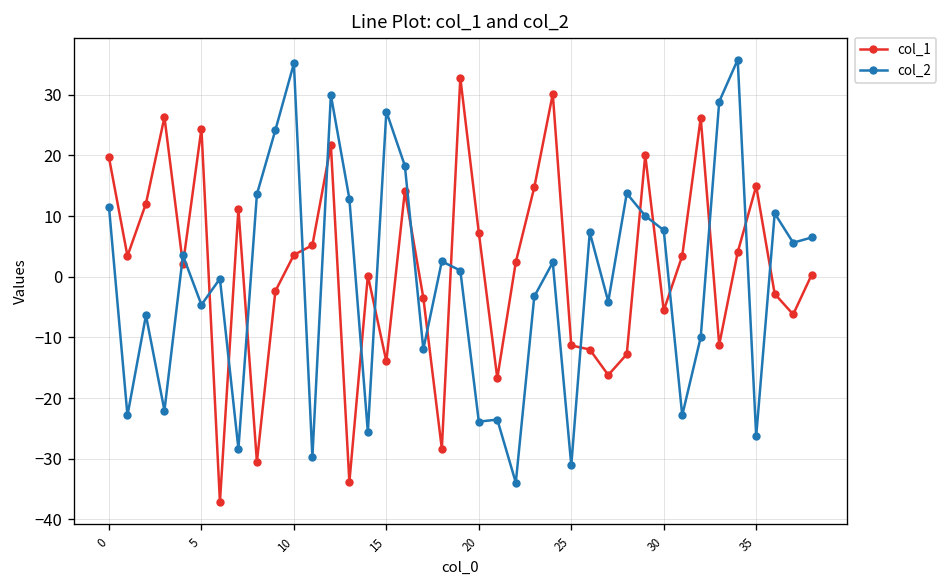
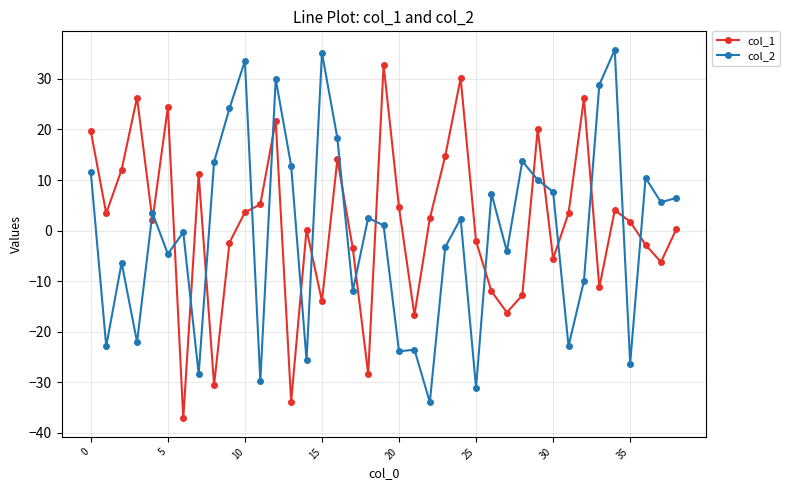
  {
    "col_1": {
      "0": 20,
      "5": 24,
      "10": 4,
      "15": -14,
-     "20": 7,
-     "25": -11,
+     "20": 5,
+     "25": -2,
      "30": -6,
-     "35": 15
+     "35": 2
    },
    "col_2": {
      "0": 12,
      "5": -5,
-     "10": 35,
-     "15": 27,
+     "10": 34,
+     "15": 35,
      "20": -24,
      "25": -31,
      "30": 8,
      "35": -26
    }
  }
